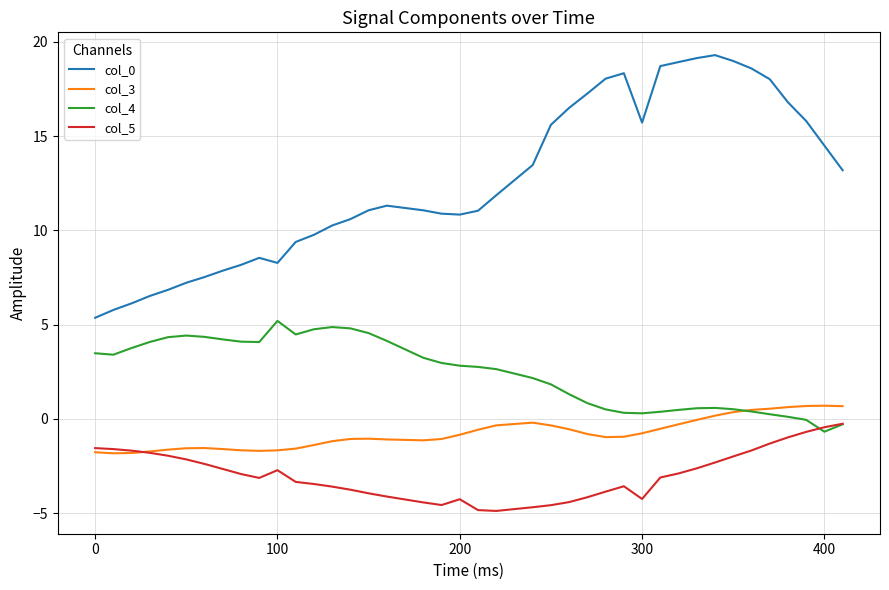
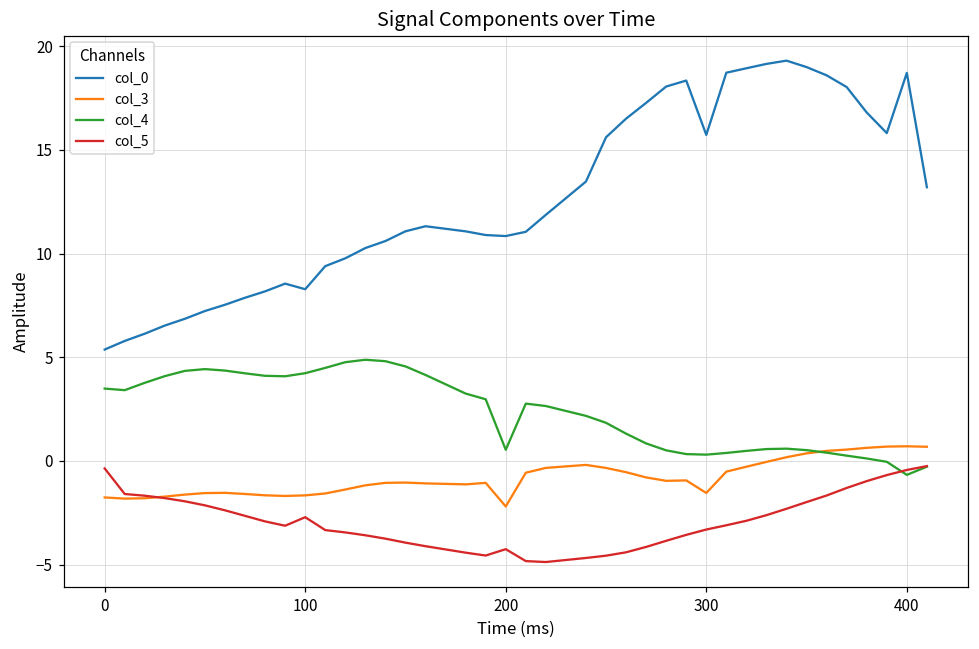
  {
    "col_0": {
      "0": 5.4,
      "100": 8.3,
      "200": 10.8,
      "300": 15.7,
-     "400": 14.5
+     "400": 18.7
    },
    "col_3": {
      "0": -1.8,
      "100": -1.7,
-     "200": -0.8,
-     "300": -0.8,
+     "200": -2.2,
+     "300": -1.5,
      "400": 0.7
    },
    "col_4": {
      "0": 3.5,
-     "100": 5.2,
-     "200": 2.8,
+     "100": 4.2,
+     "200": 0.5,
      "300": 0.3,
      "400": -0.7
    },
    "col_5": {
-     "0": -1.5,
+     "0": -0.4,
      "100": -2.7,
      "200": -4.3,
-     "300": -4.2,
+     "300": -3.3,
      "400": -0.4
    }
  }
